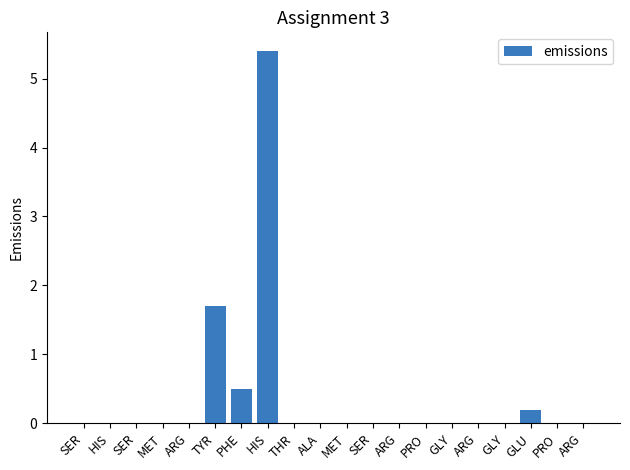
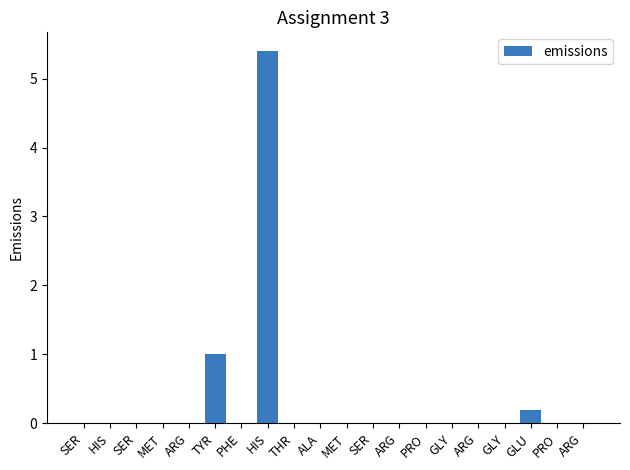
  {
-   "TYR": 1.7,
-   "PHE": 0.5,
+   "TYR": 1.0,
+   "PHE": 0.0,
    "THR": 0.0,
    "ALA": 0.0,
    "GLU": 0.2
  }
